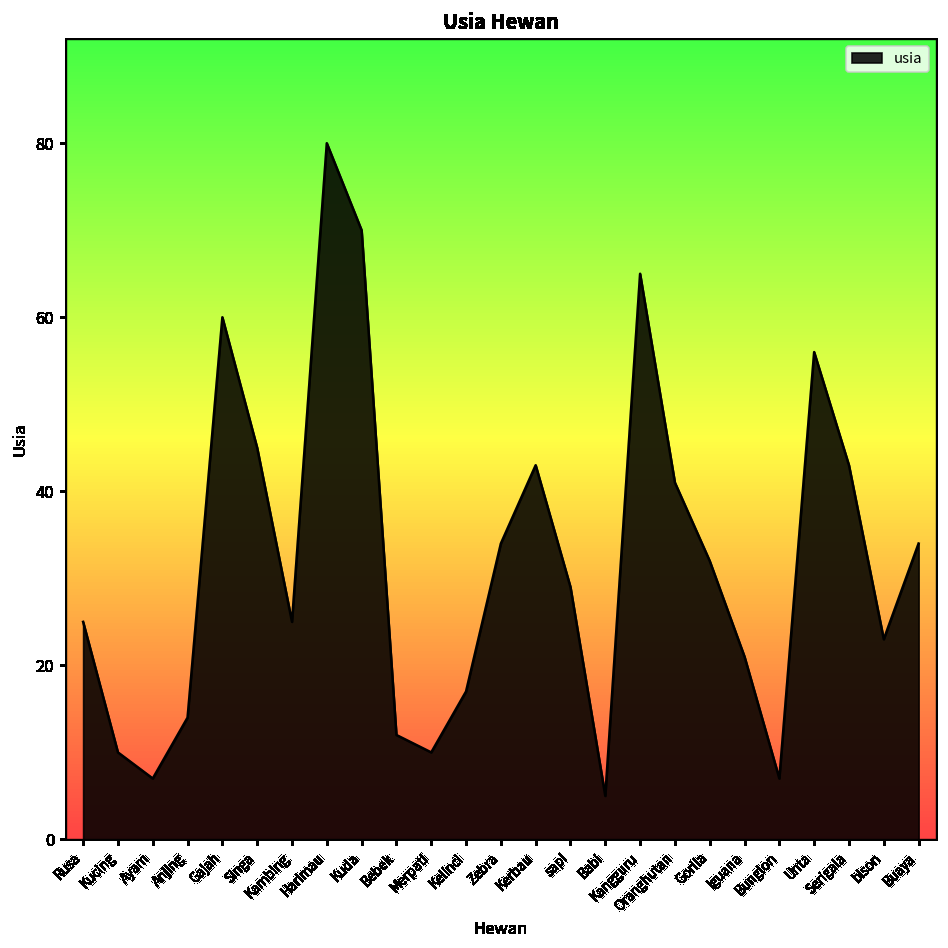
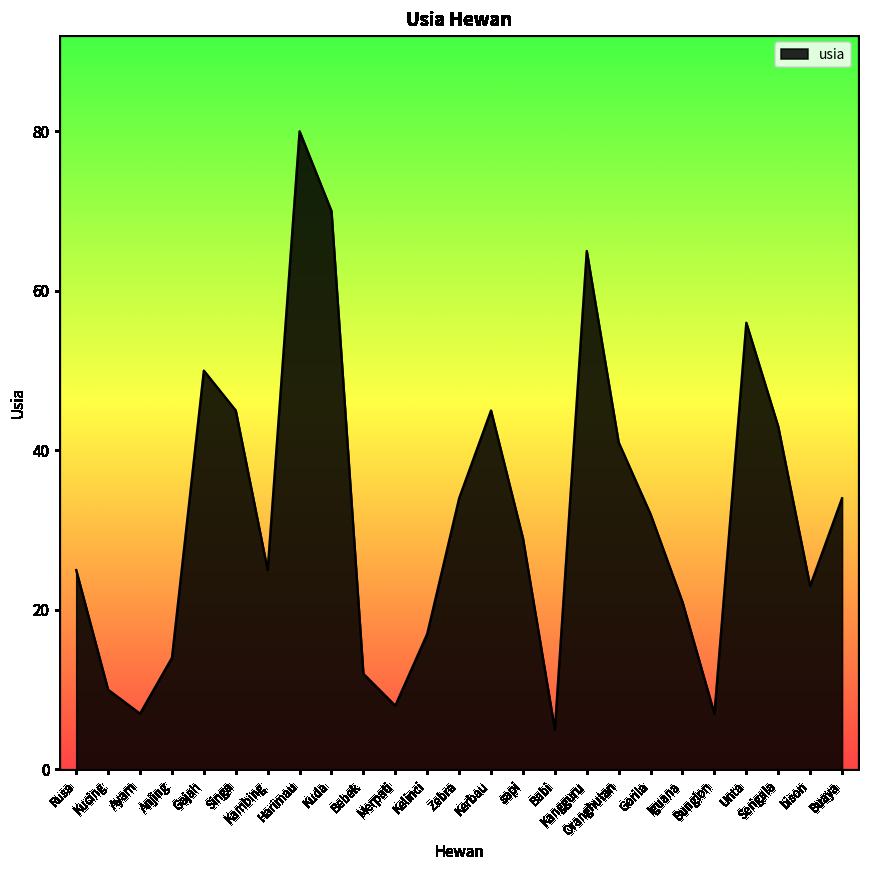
  {
    "Rusa": 25,
    "Kucing": 10,
    "Ayam": 7,
    "Anjing": 14,
-   "Gajah": 60,
+   "Gajah": 50,
    "Singa": 45,
    "Kambing": 25,
    "Harimau": 80,
    "Kuda": 70,
    "Bebek": 12,
-   "Merpati": 10,
+   "Merpati": 8,
    "Kelinci": 17,
    "Zebra": 34,
-   "Kerbau": 43,
+   "Kerbau": 45,
    "sapi": 29,
    "Babi": 5,
    "Kangguru": 65,
    "Oranghutan": 41,
    "Gorila": 32,
    "Iguana": 21,
    "Bunglon": 7,
    "Unta": 56,
    "Serigala": 43,
    "bison": 23,
    "Buaya": 34
  }
